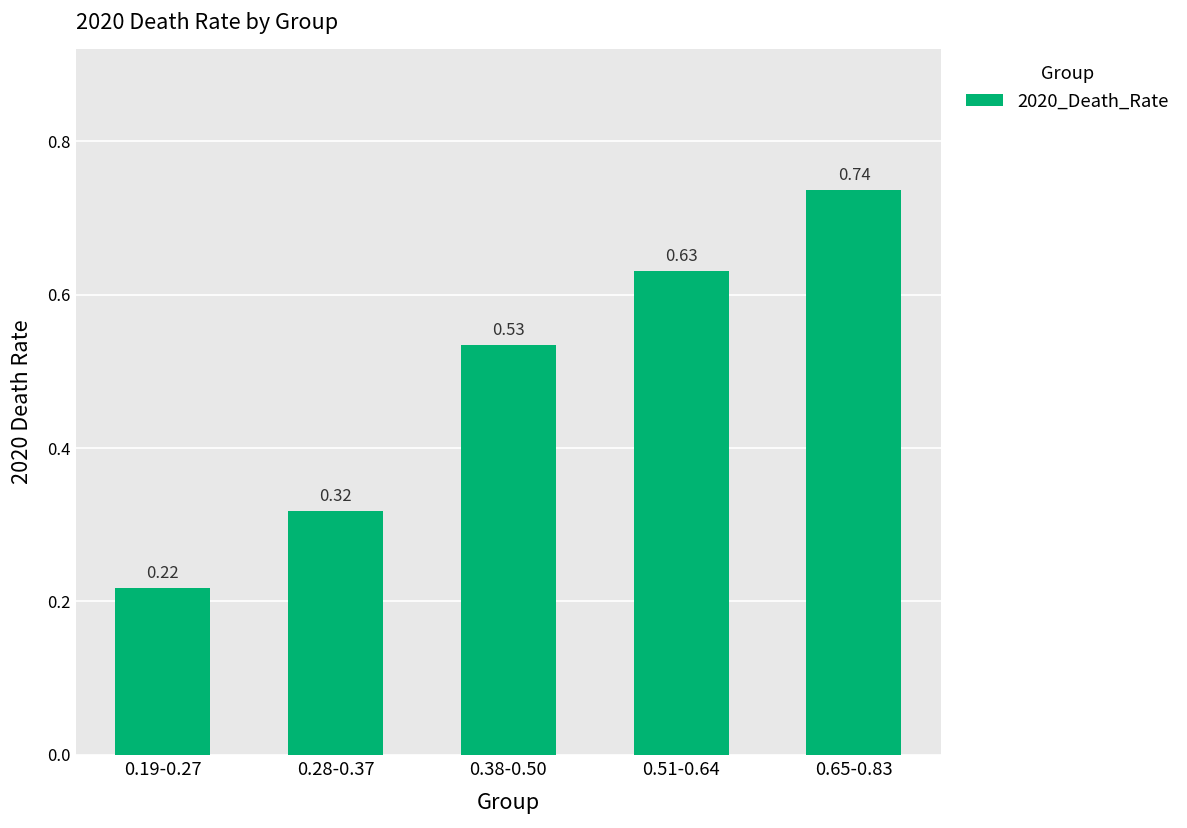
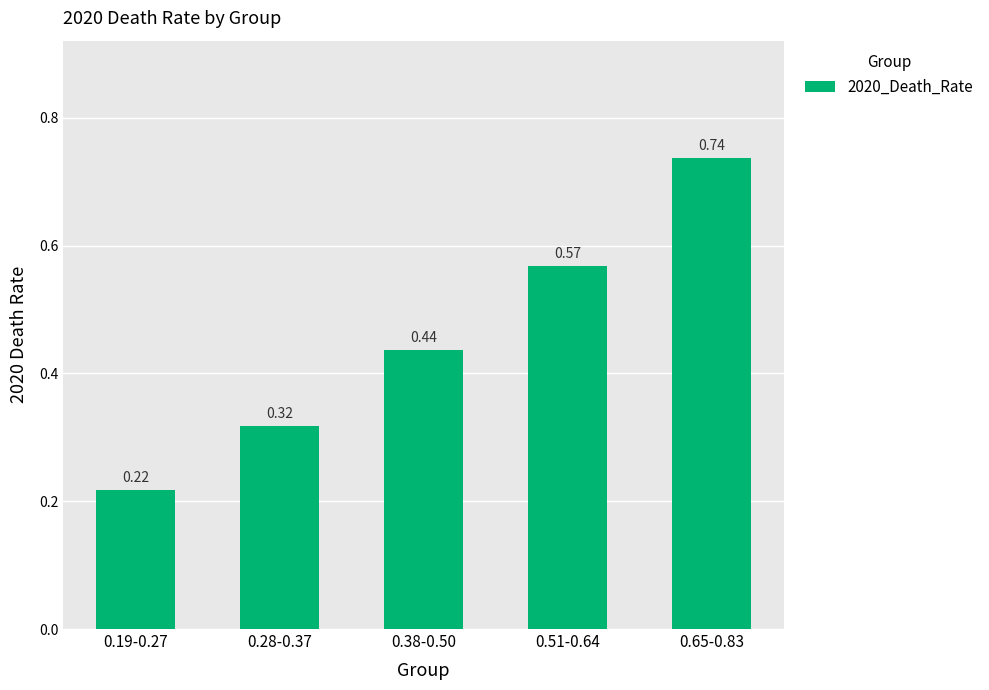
  {
    "0.19-0.27": 0.22,
    "0.28-0.37": 0.32,
-   "0.38-0.50": 0.53,
-   "0.51-0.64": 0.63,
+   "0.38-0.50": 0.44,
+   "0.51-0.64": 0.57,
    "0.65-0.83": 0.74
  }
